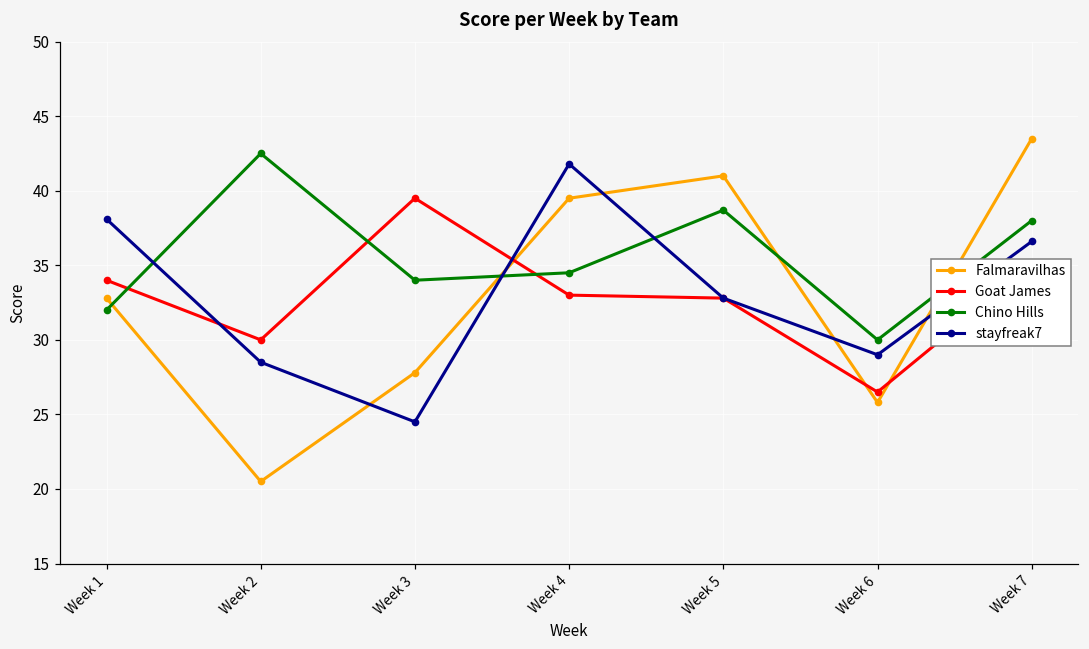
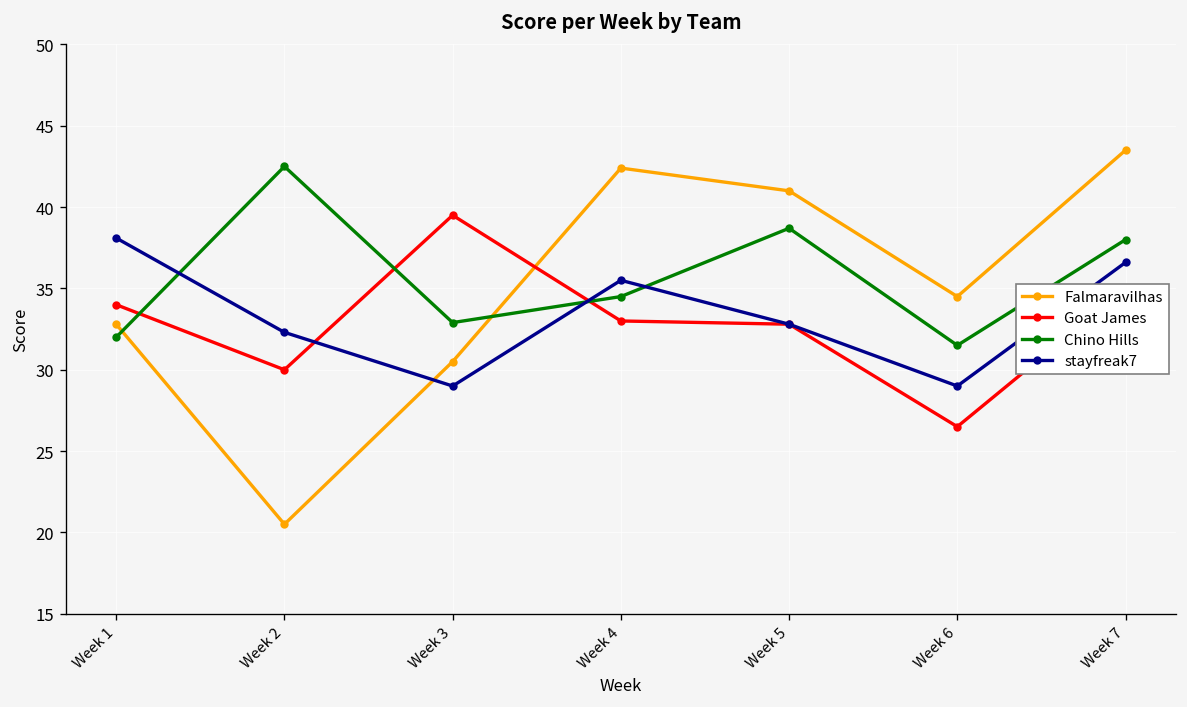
  {
    "Falmaravilhas": {
      "Week 1": 32.8,
      "Week 2": 20.5,
-     "Week 3": 27.8,
-     "Week 4": 39.5,
+     "Week 3": 30.5,
+     "Week 4": 42.4,
      "Week 5": 41.0,
-     "Week 6": 25.8,
+     "Week 6": 34.5,
      "Week 7": 43.5
    },
    "Goat James": {
      "Week 1": 34.0,
      "Week 2": 30.0,
      "Week 3": 39.5,
      "Week 4": 33.0,
      "Week 6": 26.5
    },
    "Chino Hills": {
      "Week 1": 32.0,
      "Week 2": 42.5,
-     "Week 3": 34.0,
+     "Week 3": 32.9,
      "Week 4": 34.5,
      "Week 5": 38.7,
-     "Week 6": 30.0,
+     "Week 6": 31.5,
      "Week 7": 38.0
    },
    "stayfreak7": {
      "Week 1": 38.1,
-     "Week 2": 28.5,
-     "Week 3": 24.5,
-     "Week 4": 41.8,
+     "Week 2": 32.3,
+     "Week 3": 29.0,
+     "Week 4": 35.5,
      "Week 6": 29.0,
      "Week 7": 36.6
    }
  }
